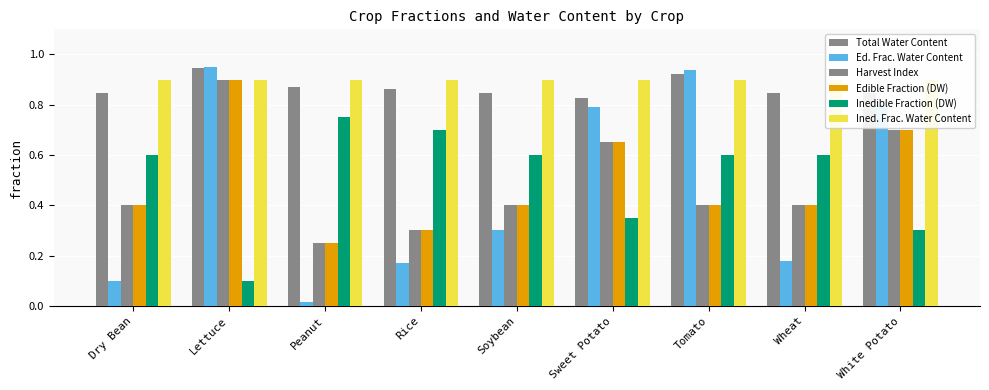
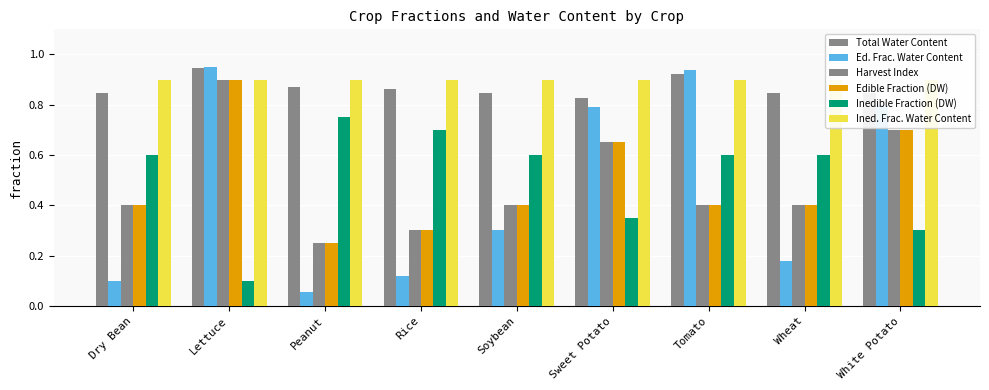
  {
    "Ed. Frac. Water Content": {
      "Dry Bean": 0.10,
      "Lettuce": 0.95,
-     "Peanut": 0.02,
-     "Rice": 0.17,
+     "Peanut": 0.06,
+     "Rice": 0.12,
      "Soybean": 0.30,
      "Sweet Potato": 0.79,
      "Tomato": 0.94,
      "Wheat": 0.18
    },
    "Edible Fraction (DW)": {
      "Dry Bean": 0.40,
      "Lettuce": 0.90,
      "Peanut": 0.25,
      "Rice": 0.30,
      "Soybean": 0.40,
      "Sweet Potato": 0.65,
      "Tomato": 0.40,
      "Wheat": 0.40,
      "White Potato": 0.70
    },
    "Inedible Fraction (DW)": {
      "Dry Bean": 0.60,
      "Lettuce": 0.10,
      "Peanut": 0.75,
      "Rice": 0.70,
      "Soybean": 0.60,
      "Sweet Potato": 0.35,
      "Tomato": 0.60,
      "Wheat": 0.60,
      "White Potato": 0.30
    },
    "Ined. Frac. Water Content": {
      "Dry Bean": 0.90,
      "Lettuce": 0.90,
      "Peanut": 0.90,
      "Rice": 0.90,
      "Soybean": 0.90,
      "Sweet Potato": 0.90,
      "Tomato": 0.90
    }
  }
